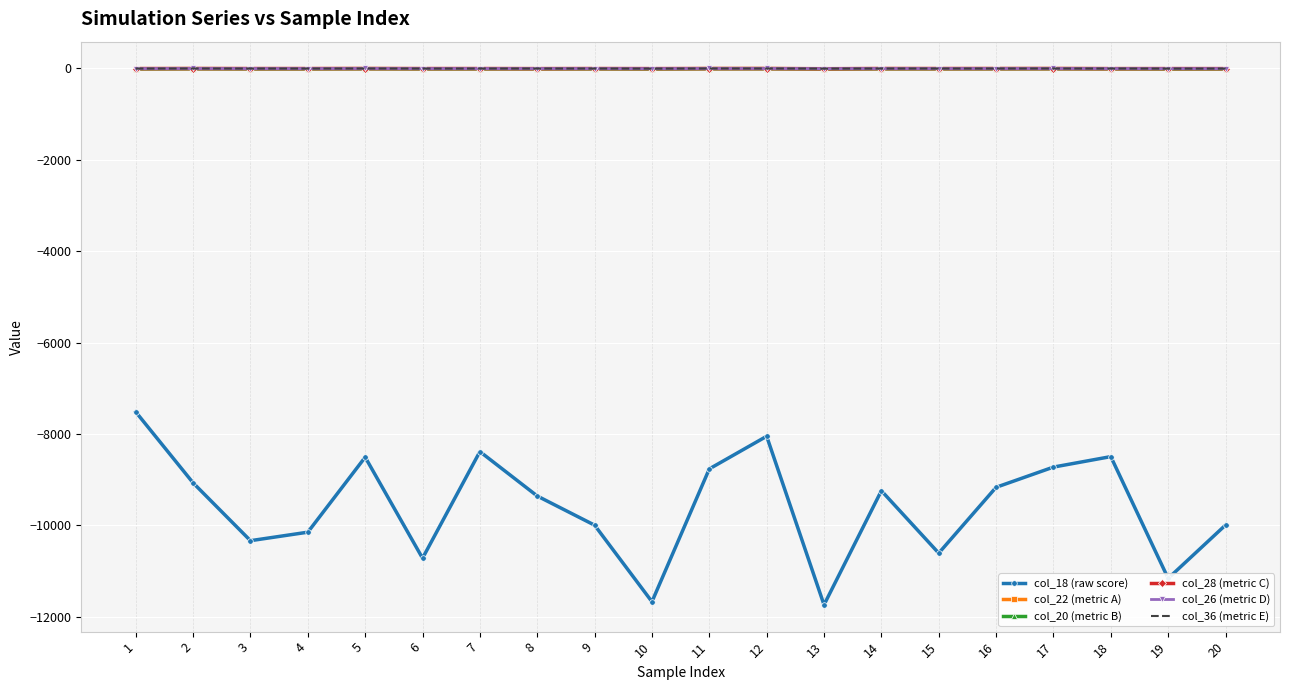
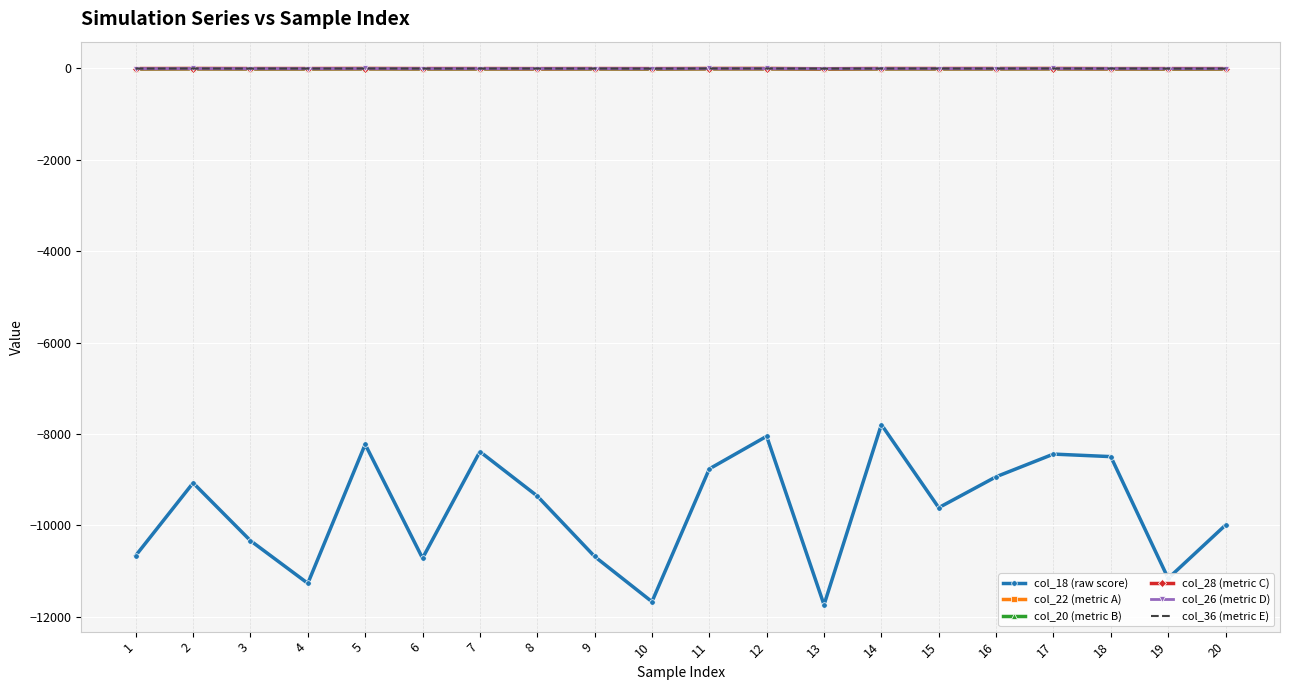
  {
    "col_18 (raw score)": {
-     "1": -7500,
+     "1": -10700,
      "2": -9100,
      "3": -10300,
-     "4": -10200,
-     "5": -8500,
+     "4": -11300,
+     "5": -8200,
      "6": -10700,
      "7": -8400,
      "8": -9400,
-     "9": -10000,
+     "9": -10700,
      "10": -11700,
      "11": -8800,
      "12": -8100,
      "13": -11700,
-     "14": -9200,
-     "15": -10600,
-     "16": -9200,
-     "17": -8700,
+     "14": -7800,
+     "15": -9600,
+     "16": -8900,
+     "17": -8400,
      "18": -8500,
      "20": -10000
    }
  }
